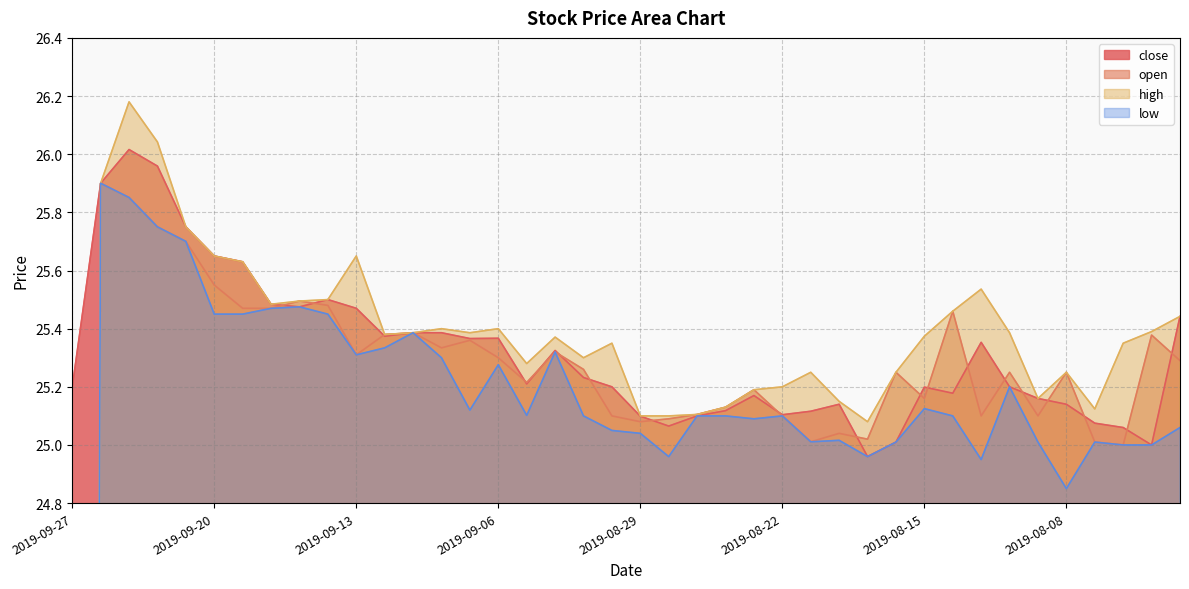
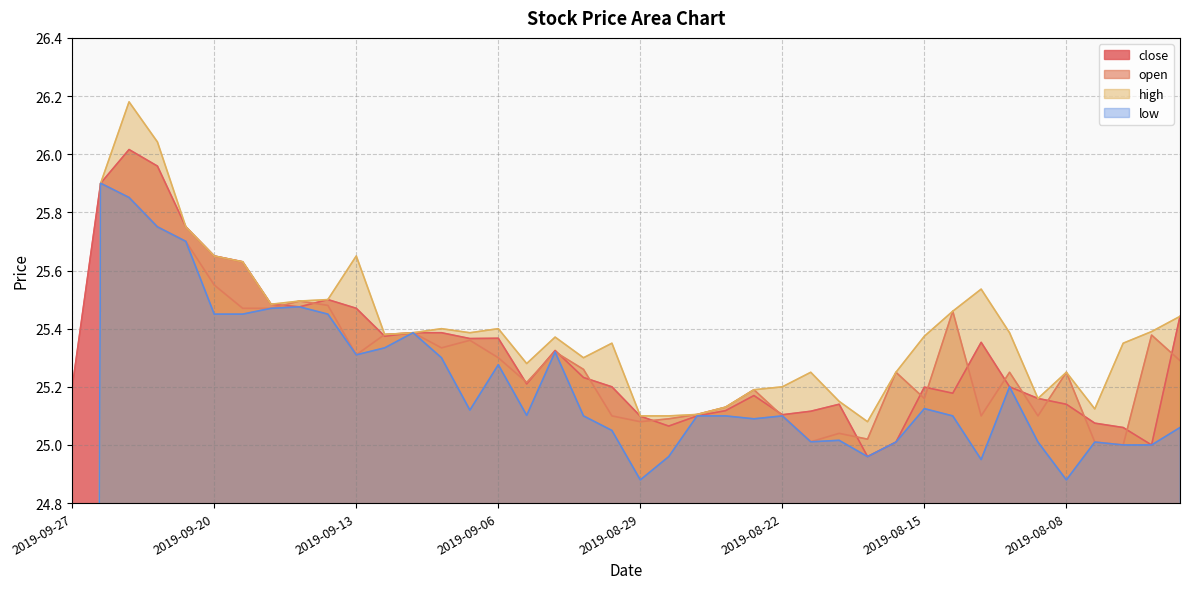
  {
    "low": {
      "2019-09-20": 25.45,
      "2019-09-06": 25.28,
-     "2019-08-29": 25.04,
+     "2019-08-29": 24.88,
      "2019-08-15": 25.13,
-     "2019-08-08": 24.85
+     "2019-08-08": 24.88
    }
  }
